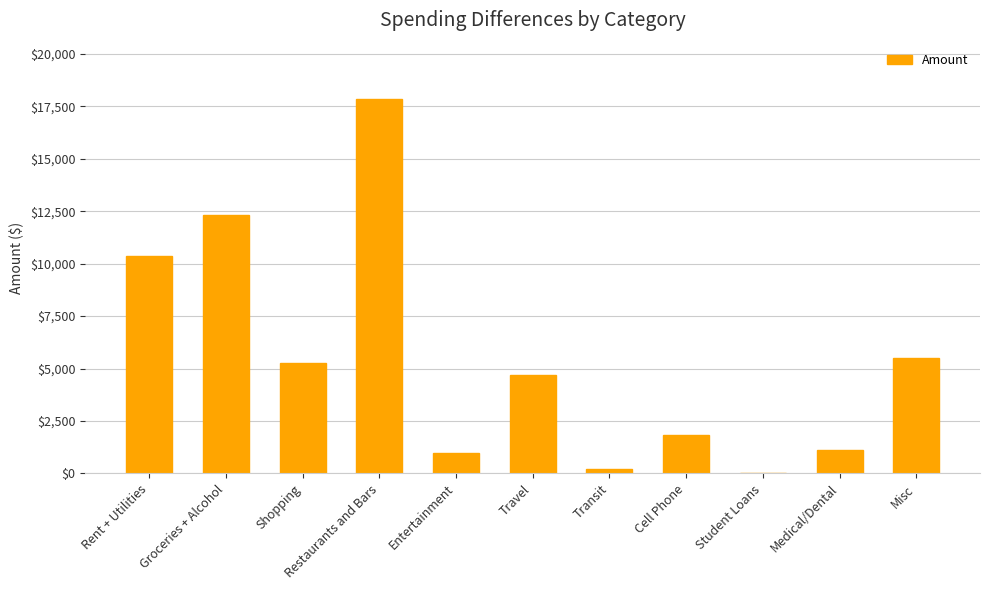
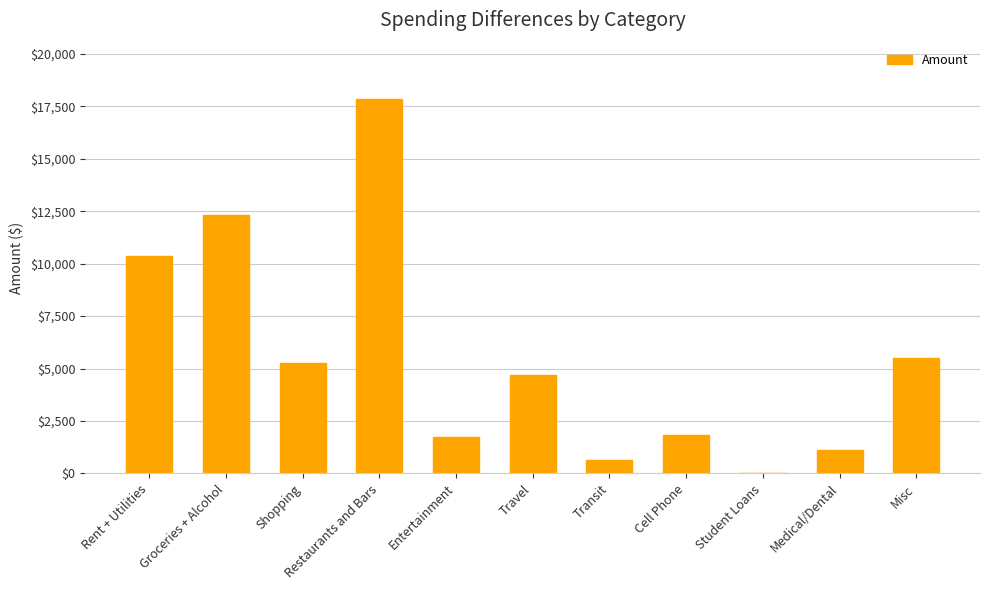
  {
    "Rent + Utilities": "$10,400",
    "Groceries + Alcohol": "$12,300",
    "Shopping": "$5,300",
    "Restaurants and Bars": "$17,900",
-   "Entertainment": "$1,000",
+   "Entertainment": "$1,800",
    "Travel": "$4,700",
-   "Transit": "$200",
+   "Transit": "$600",
    "Cell Phone": "$1,800",
    "Student Loans": "$0",
    "Medical/Dental": "$1,100",
    "Misc": "$5,500"
  }
